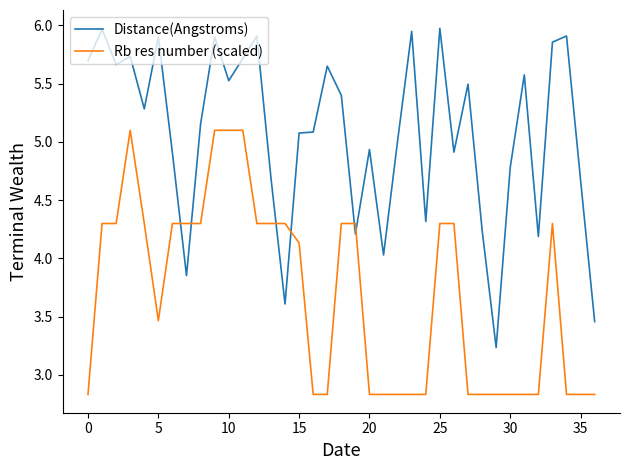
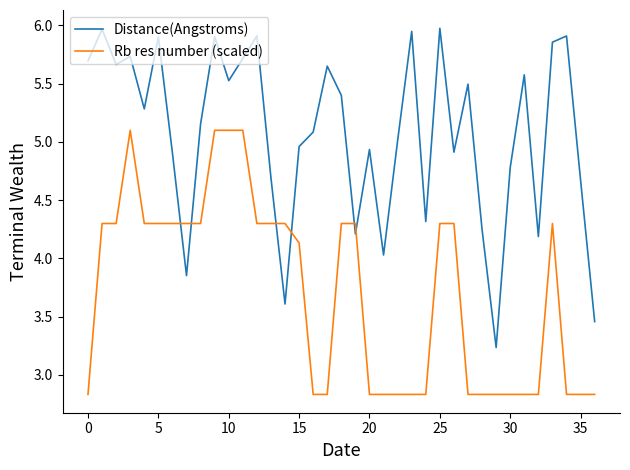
  {
    "Distance(Angstroms)": {
      "10": 5.53,
-     "15": 5.08,
+     "15": 4.96,
      "20": 4.93,
      "25": 5.98,
      "30": 4.78,
      "35": 4.67
    },
    "Rb res number (scaled)": {
      "0": 2.83,
-     "5": 3.47,
+     "5": 4.30,
      "10": 5.10,
      "15": 4.13,
      "20": 2.83,
      "25": 4.30,
      "30": 2.83,
      "35": 2.83
    }
  }
